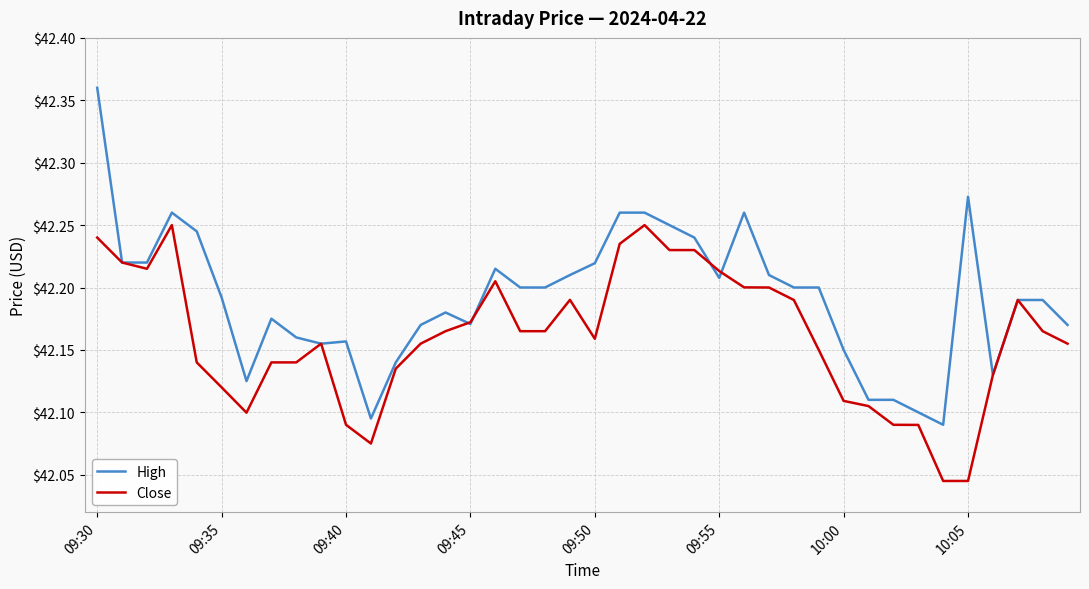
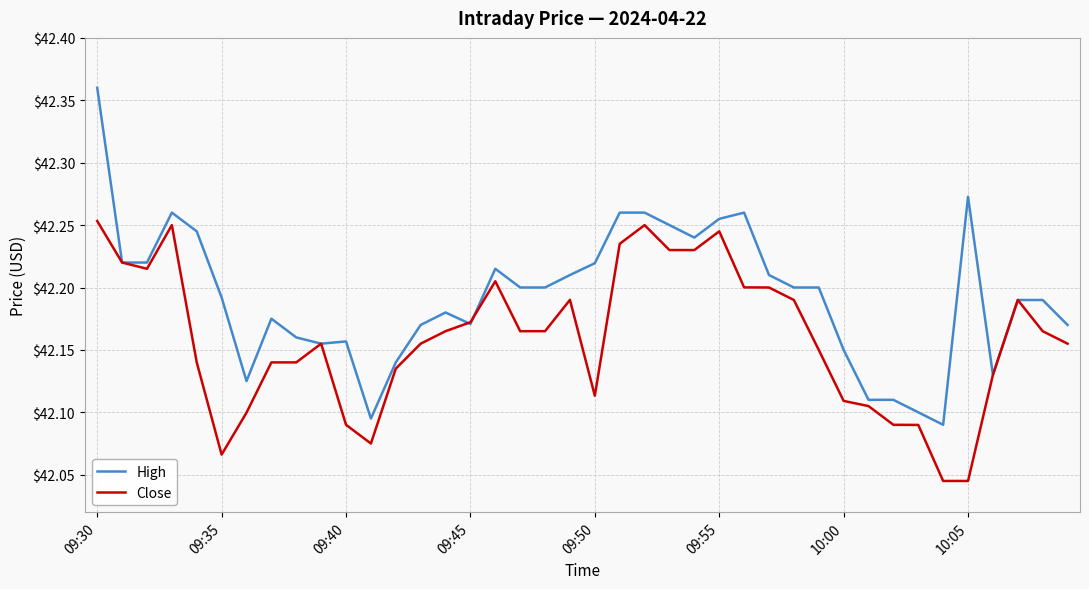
  {
    "High": {
      "09:30": "$42.360",
      "09:35": "$42.192",
      "09:40": "$42.157",
      "09:50": "$42.219",
-     "09:55": "$42.208",
+     "09:55": "$42.255",
      "10:00": "$42.150",
      "10:05": "$42.273"
    },
    "Close": {
-     "09:30": "$42.240",
-     "09:35": "$42.120",
+     "09:30": "$42.253",
+     "09:35": "$42.066",
      "09:40": "$42.090",
-     "09:50": "$42.159",
-     "09:55": "$42.213",
+     "09:50": "$42.113",
+     "09:55": "$42.245",
      "10:00": "$42.109",
      "10:05": "$42.045"
    }
  }
